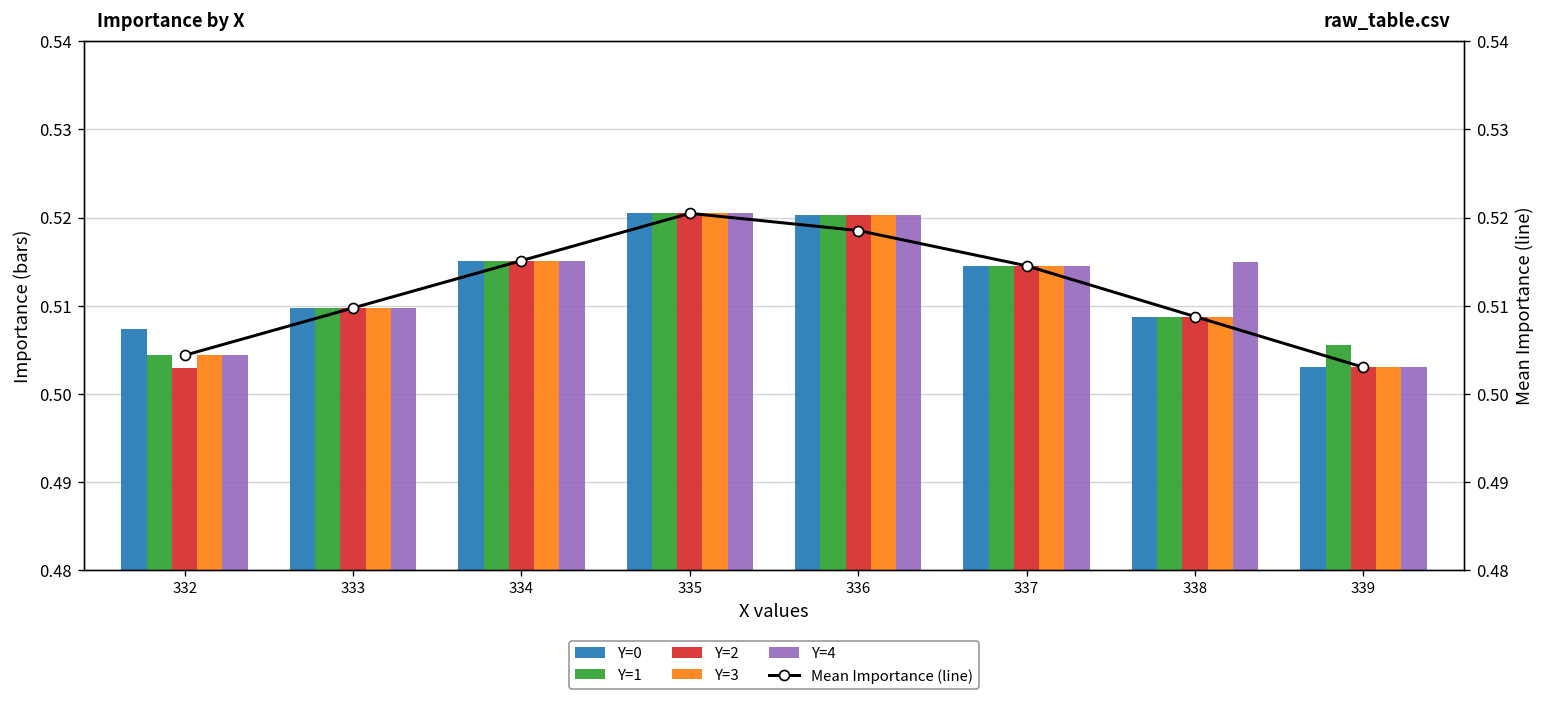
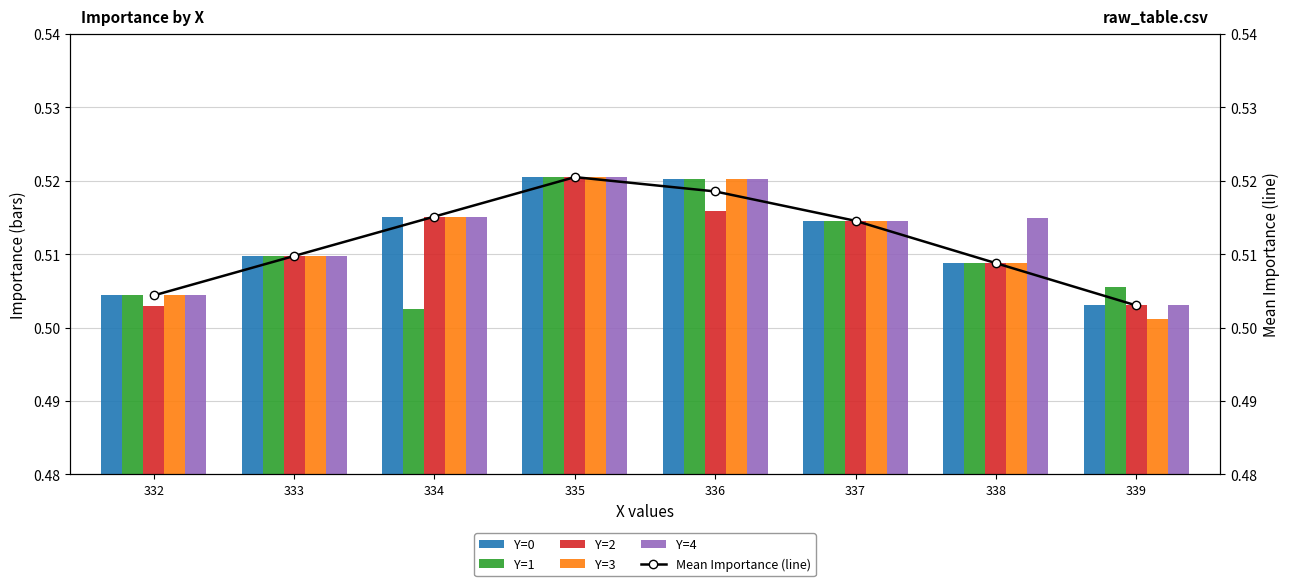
  {
    "Y=0": {
-     "332": 0.507,
+     "332": 0.504,
      "333": 0.510,
      "334": 0.515,
      "335": 0.520,
      "336": 0.520,
      "337": 0.515,
      "338": 0.509,
      "339": 0.503
    },
    "Y=1": {
      "332": 0.504,
      "333": 0.510,
-     "334": 0.515,
+     "334": 0.502,
      "335": 0.520,
      "336": 0.520,
      "337": 0.515,
      "338": 0.509,
      "339": 0.506
    },
    "Y=2": {
      "332": 0.503,
      "333": 0.510,
      "334": 0.515,
      "335": 0.520,
-     "336": 0.520,
+     "336": 0.516,
      "337": 0.515,
      "338": 0.509,
      "339": 0.503
    },
    "Y=3": {
      "332": 0.504,
      "333": 0.510,
      "334": 0.515,
      "335": 0.520,
      "336": 0.520,
      "337": 0.515,
      "338": 0.509,
-     "339": 0.503
+     "339": 0.501
    },
    "Y=4": {
      "332": 0.504,
      "333": 0.510,
      "334": 0.515,
      "335": 0.520,
      "336": 0.520,
      "337": 0.515,
      "338": 0.515,
      "339": 0.503
    },
    "Mean Importance (line)": {
      "332": 0.504,
      "333": 0.510,
      "334": 0.515,
      "335": 0.520,
      "336": 0.519,
      "337": 0.515,
      "338": 0.509,
      "339": 0.503
    }
  }
